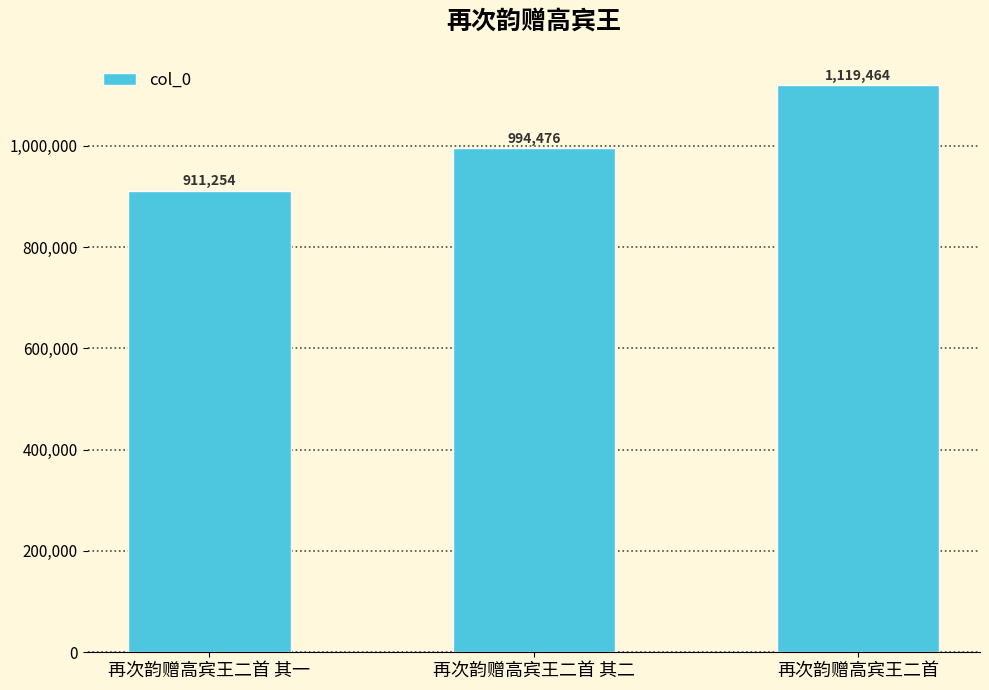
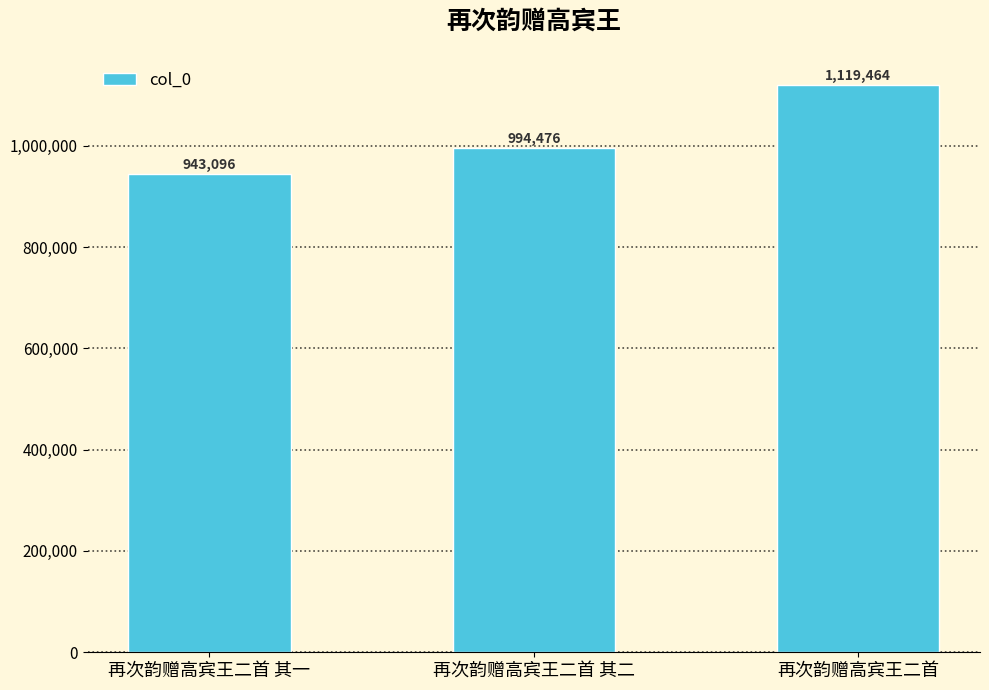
  {
-   "再次韵赠高宾王二首 其一": "911,254",
+   "再次韵赠高宾王二首 其一": "943,096",
    "再次韵赠高宾王二首 其二": "994,476",
    "再次韵赠高宾王二首": "1,119,464"
  }
